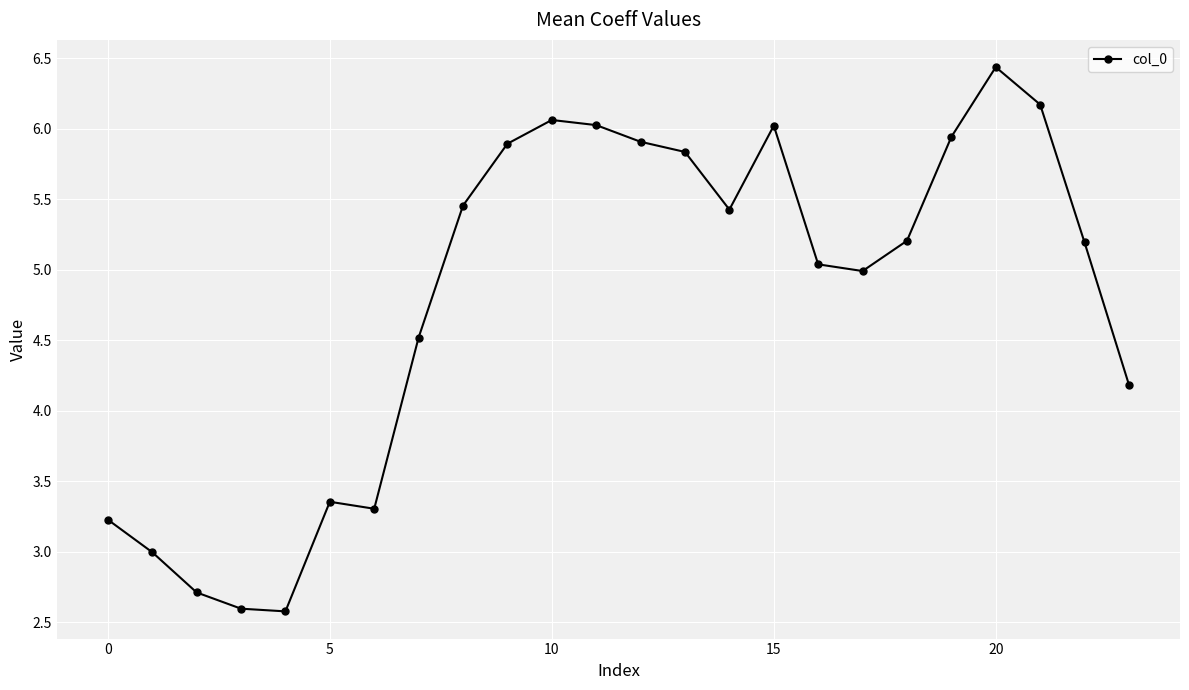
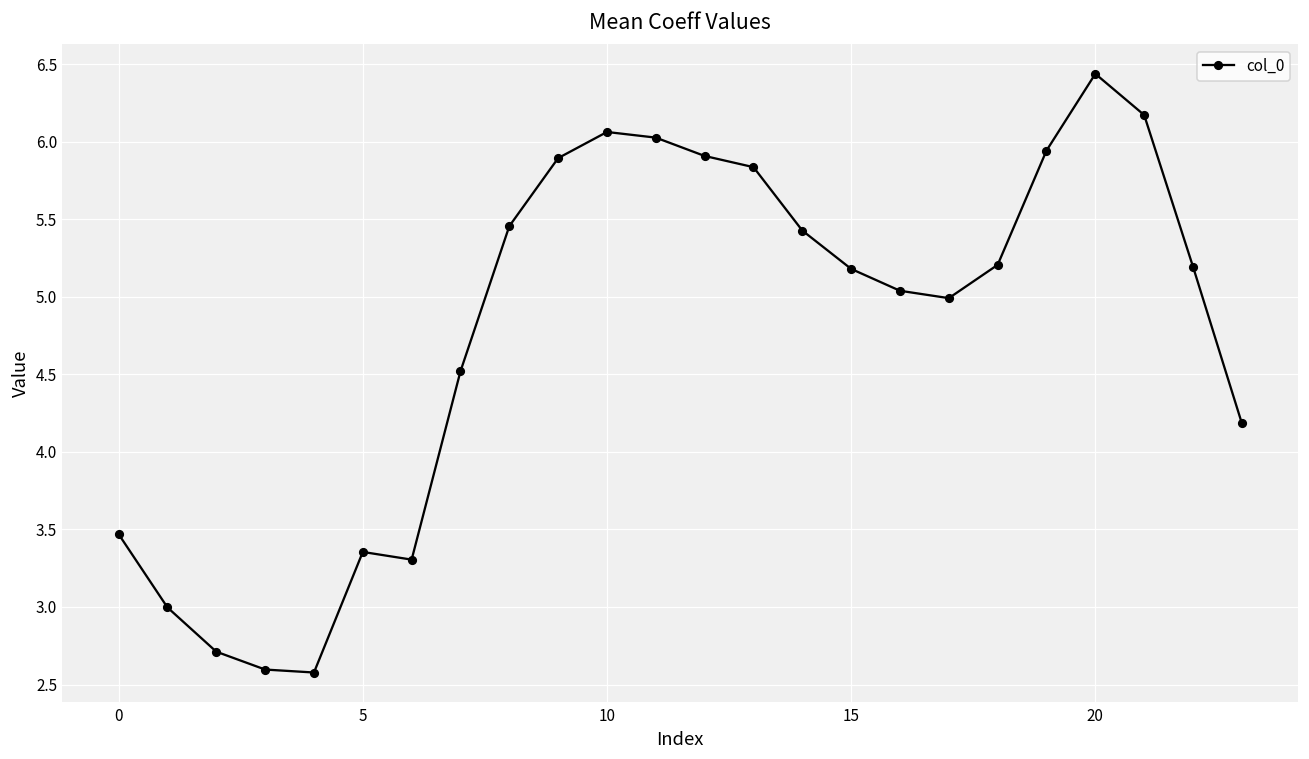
  {
-   "0": 3.23,
+   "0": 3.47,
    "5": 3.35,
    "10": 6.06,
-   "15": 6.02,
+   "15": 5.18,
    "20": 6.44
  }
